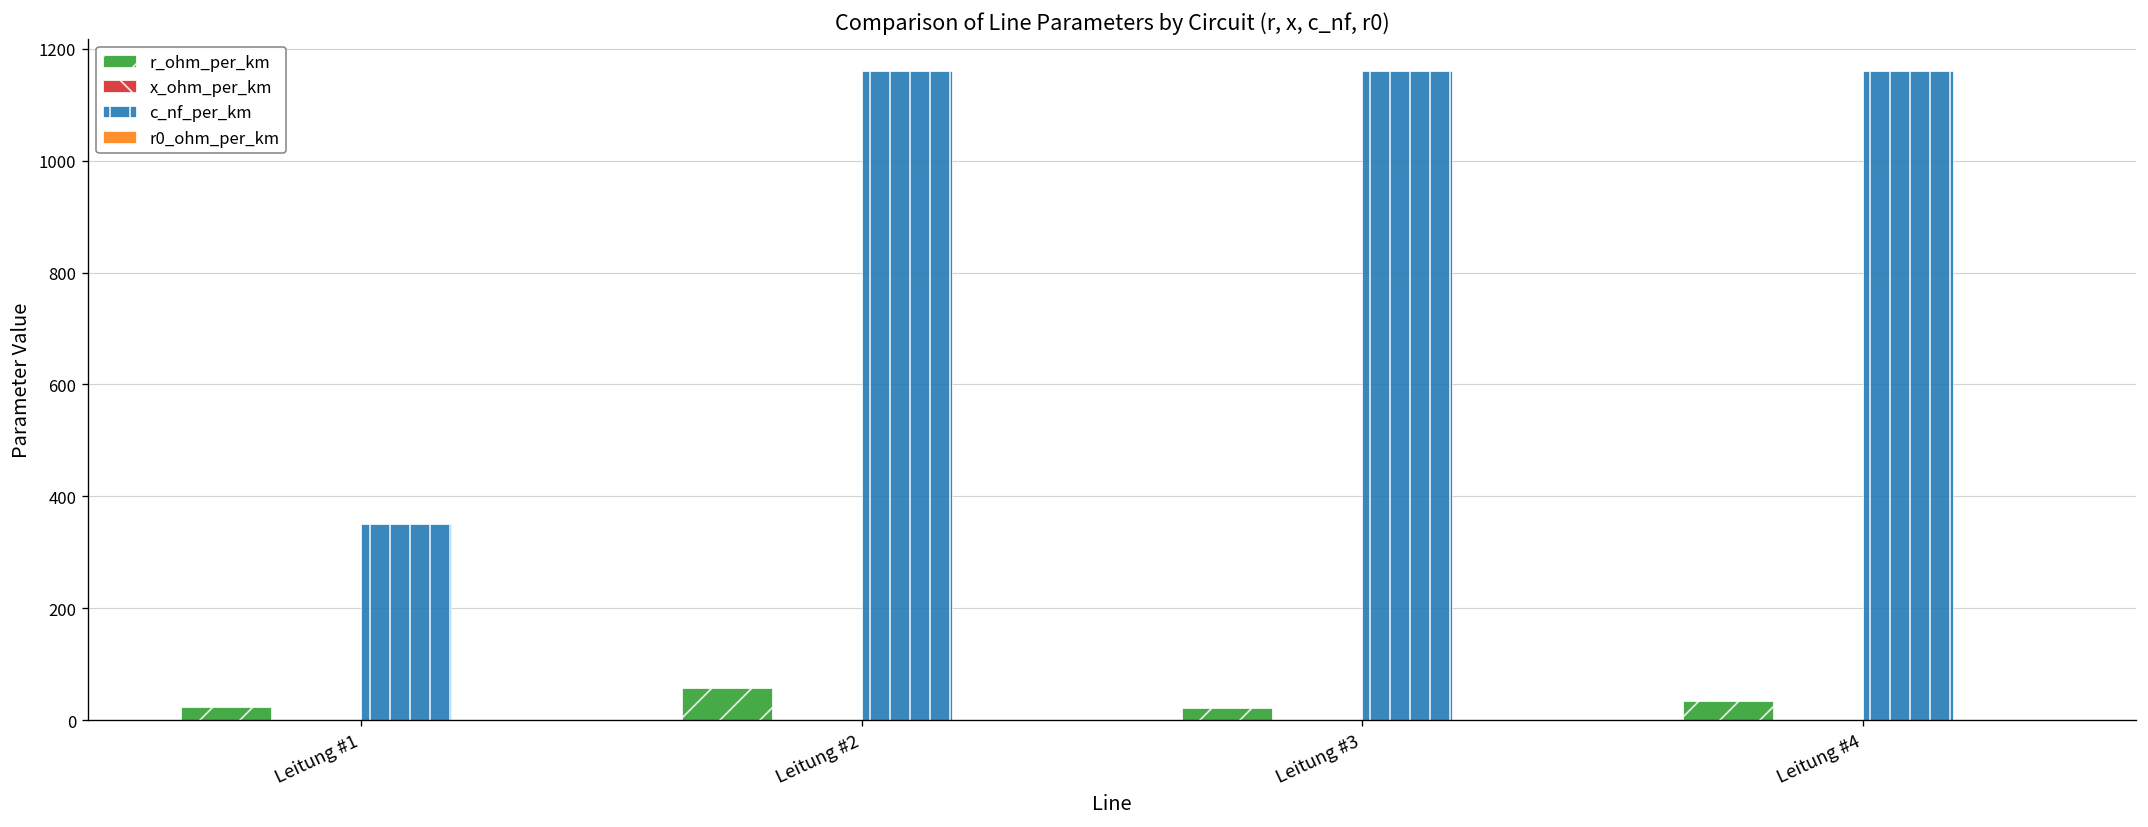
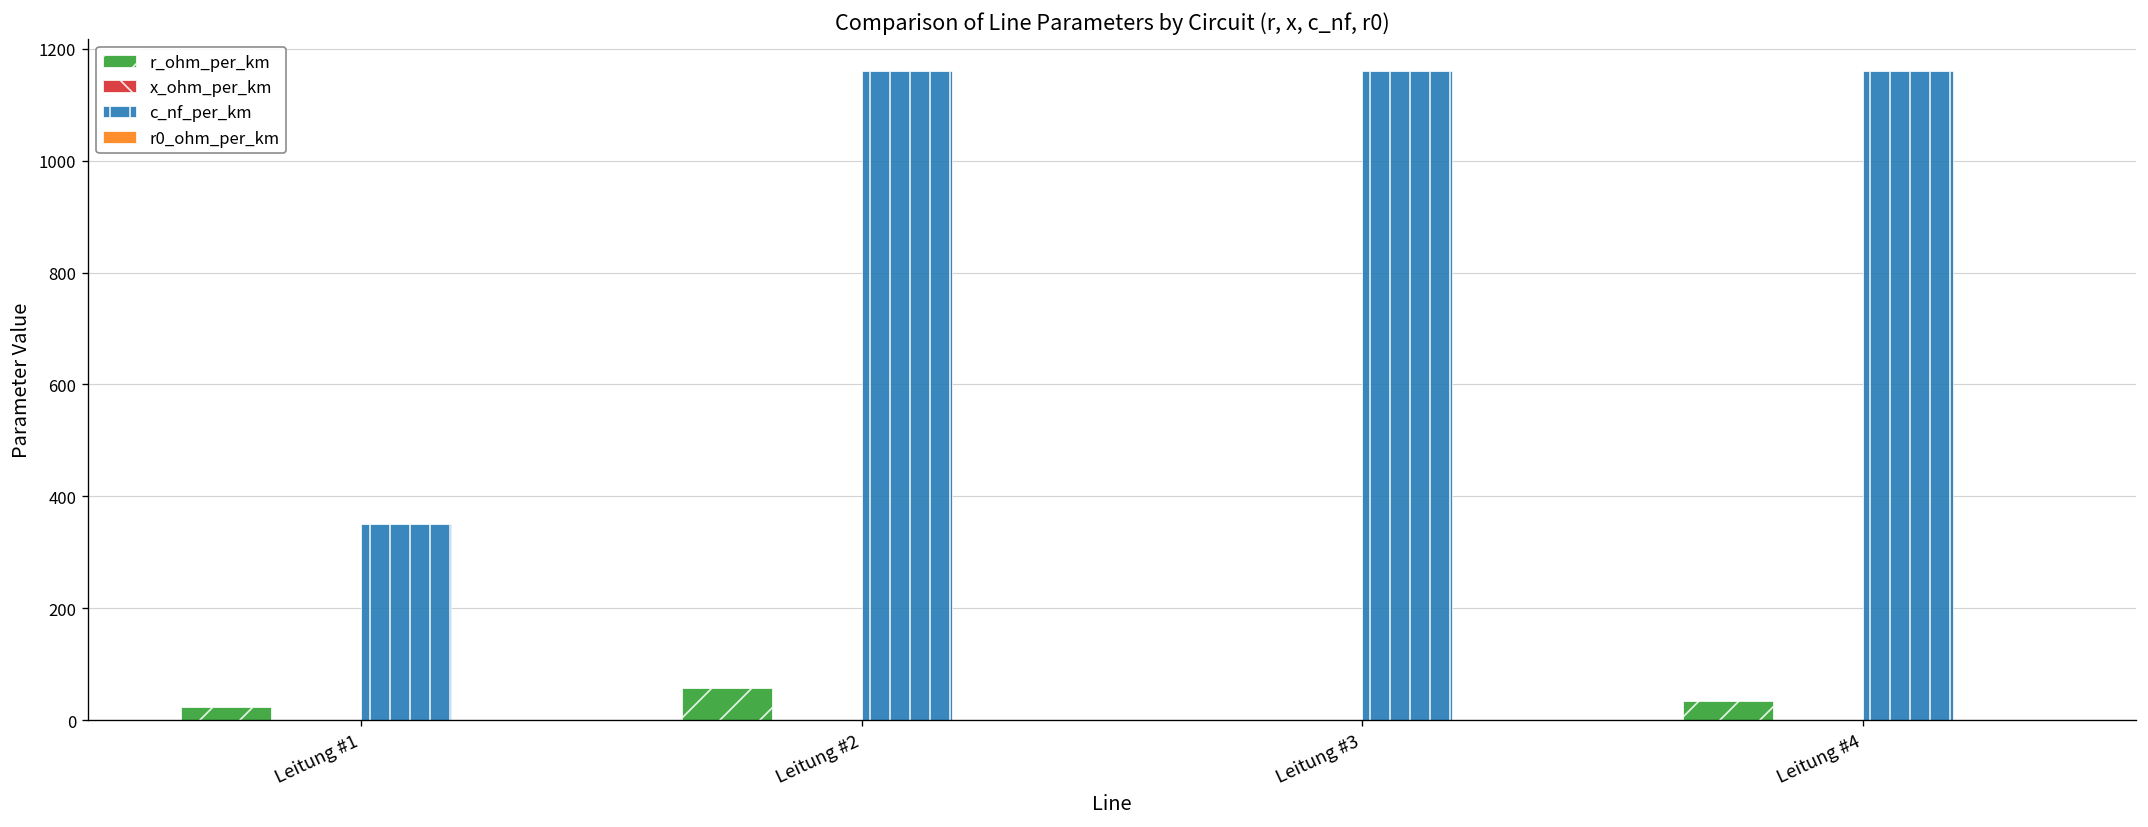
  {
    "r_ohm_per_km": {
      "Leitung #1": 20,
      "Leitung #2": 60,
-     "Leitung #3": 20,
+     "Leitung #3": 0,
      "Leitung #4": 30
    },
    "c_nf_per_km": {
      "Leitung #1": 350,
      "Leitung #2": 1160,
      "Leitung #3": 1160,
      "Leitung #4": 1160
    }
  }
